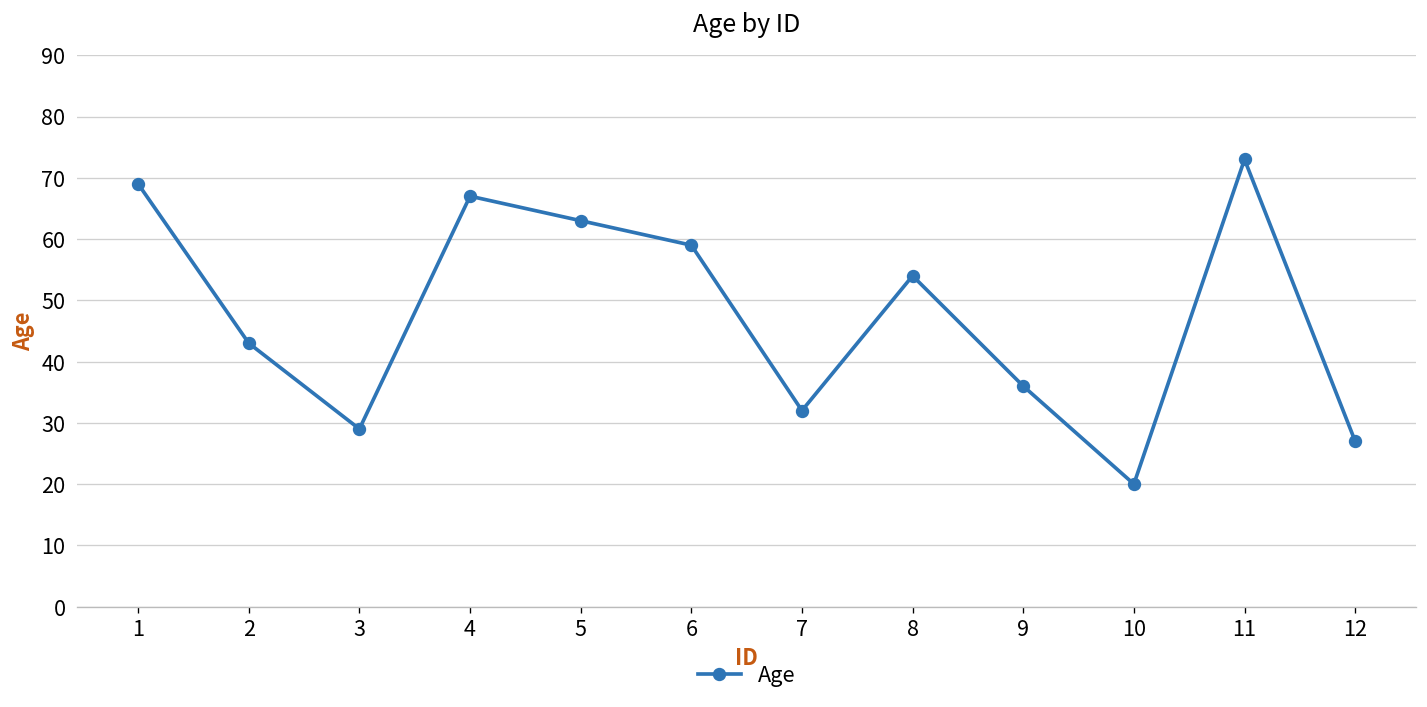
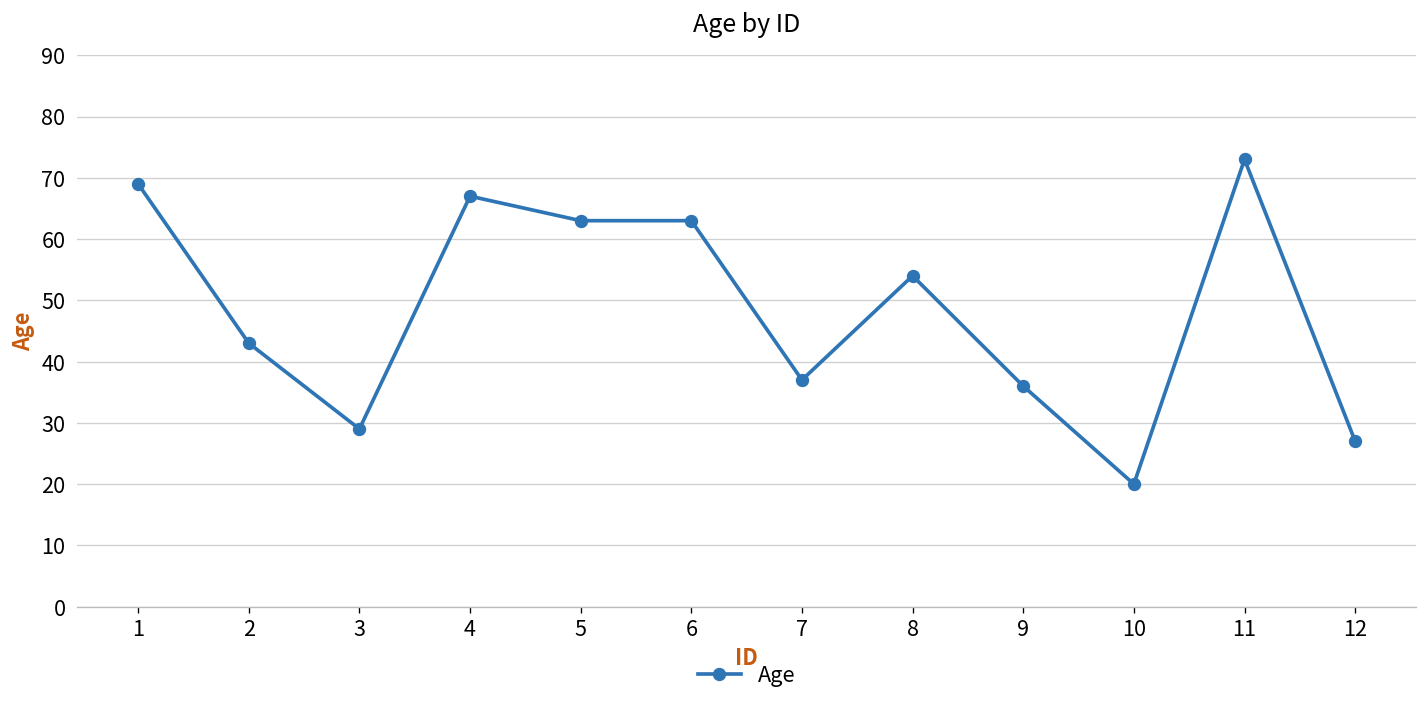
  {
    "1": 69,
    "2": 43,
    "3": 29,
    "4": 67,
    "5": 63,
-   "6": 59,
-   "7": 32,
+   "6": 63,
+   "7": 37,
    "8": 54,
    "9": 36,
    "10": 20,
    "11": 73,
    "12": 27
  }
